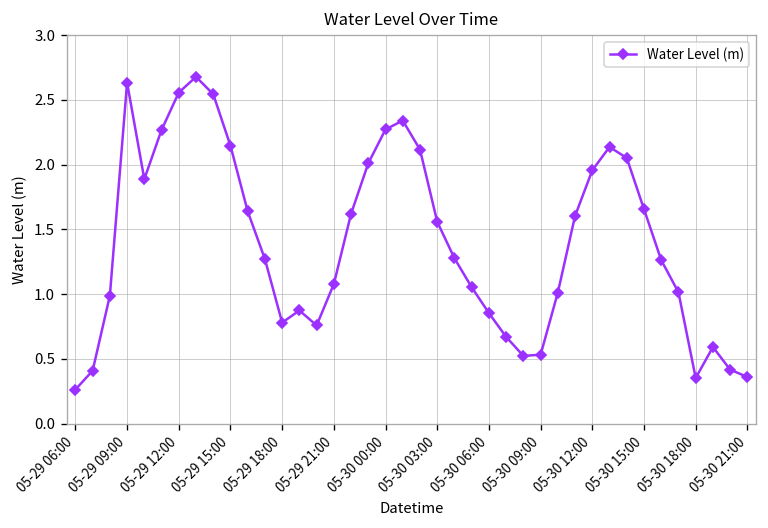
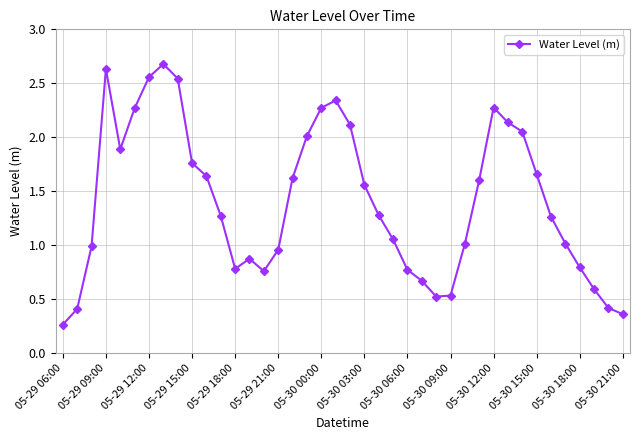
  {
    "05-29 06:00": 0.26,
    "05-29 09:00": 2.63,
    "05-29 12:00": 2.56,
-   "05-29 15:00": 2.15,
+   "05-29 15:00": 1.76,
    "05-29 18:00": 0.78,
-   "05-29 21:00": 1.08,
+   "05-29 21:00": 0.96,
    "05-30 00:00": 2.27,
    "05-30 03:00": 1.56,
-   "05-30 06:00": 0.85,
+   "05-30 06:00": 0.77,
    "05-30 09:00": 0.53,
-   "05-30 12:00": 1.96,
+   "05-30 12:00": 2.28,
    "05-30 15:00": 1.66,
-   "05-30 18:00": 0.35,
+   "05-30 18:00": 0.79,
    "05-30 21:00": 0.36
  }
